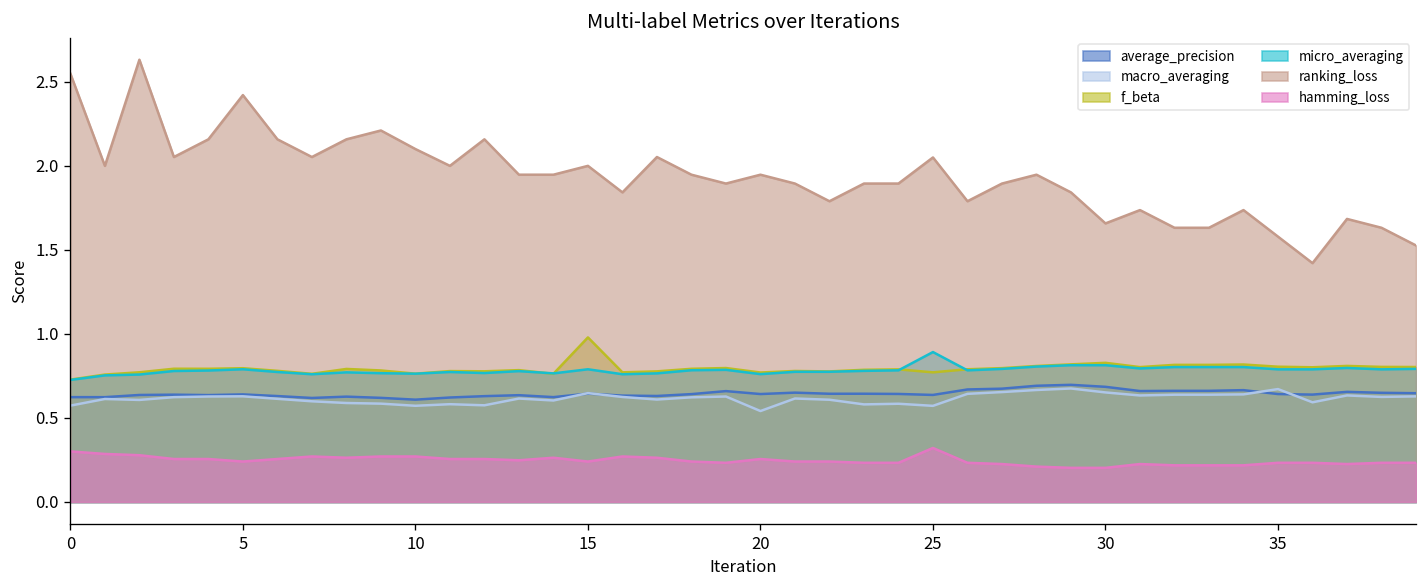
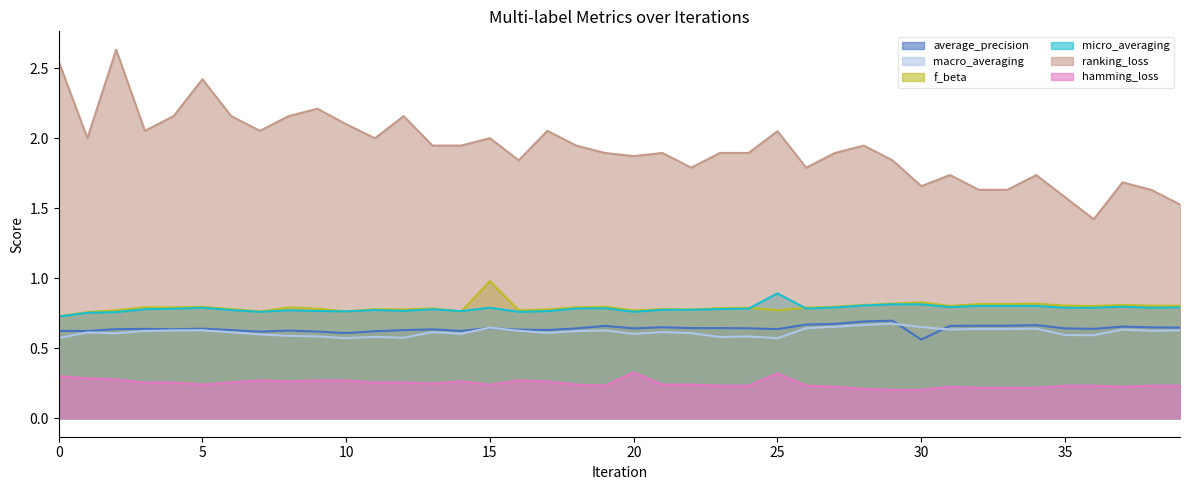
  {
    "average_precision": {
      "0": 0.62,
      "10": 0.61,
      "20": 0.64,
      "25": 0.64,
-     "30": 0.69,
+     "30": 0.56,
      "35": 0.64
    },
    "macro_averaging": {
      "0": 0.57,
      "10": 0.57,
-     "20": 0.54,
+     "20": 0.60,
      "25": 0.57,
      "30": 0.65,
-     "35": 0.67
+     "35": 0.59
    },
    "f_beta": {
      "15": 0.98,
      "25": 0.77
    },
    "micro_averaging": {
      "15": 0.79,
      "25": 0.89
    },
    "ranking_loss": {
      "0": 2.55,
      "5": 2.42,
      "10": 2.10,
      "15": 2.00,
-     "20": 1.95,
+     "20": 1.87,
      "25": 2.05,
      "30": 1.66,
      "35": 1.58
    },
    "hamming_loss": {
      "0": 0.30,
      "5": 0.24,
      "10": 0.27,
      "15": 0.24,
-     "20": 0.26,
+     "20": 0.33,
      "25": 0.32,
      "30": 0.20,
      "35": 0.23
    }
  }
